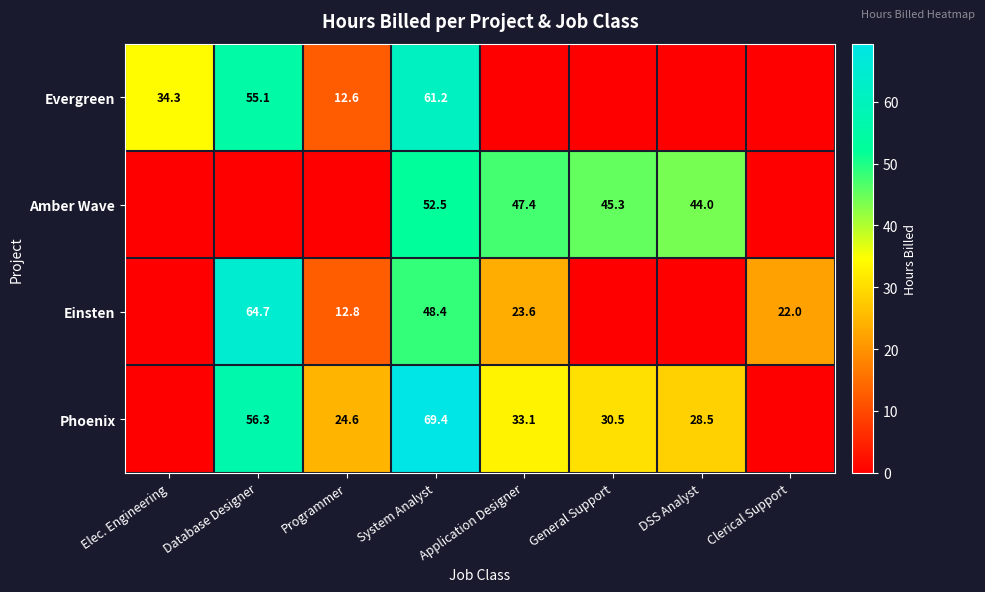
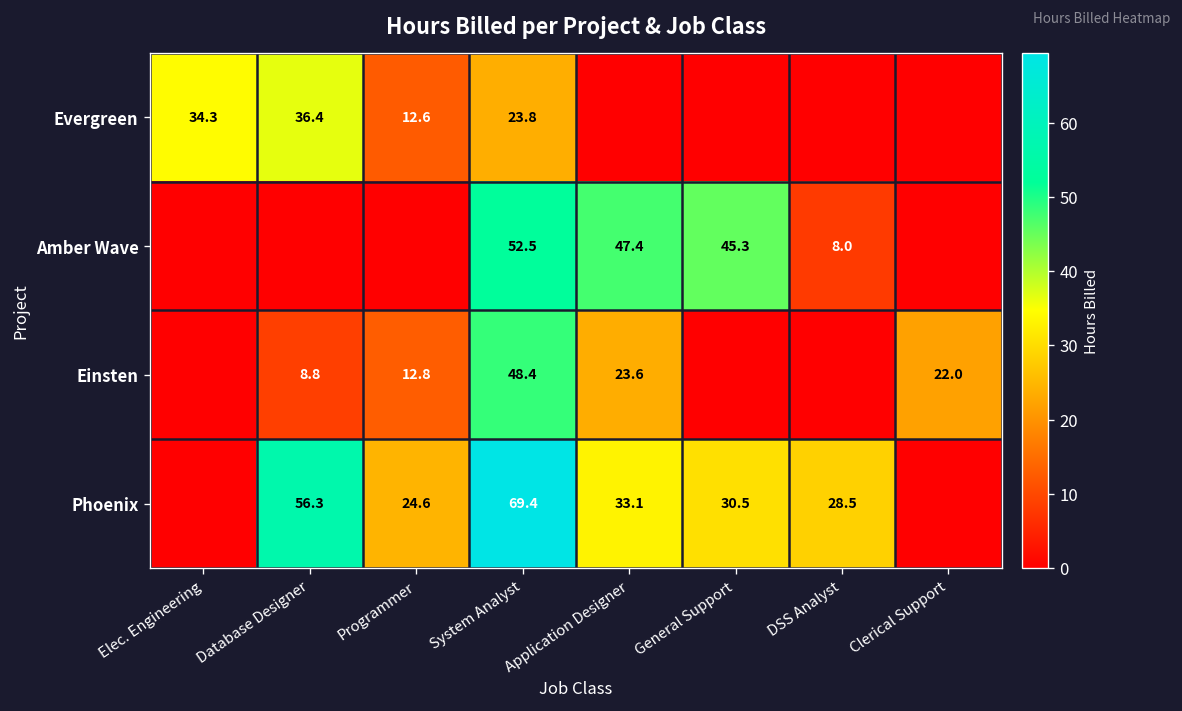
  {
    "Evergreen": {
      "Elec. Engineering": 34.3,
-     "Database Designer": 55.1,
+     "Database Designer": 36.4,
      "Programmer": 12.6,
-     "System Analyst": 61.2
+     "System Analyst": 23.8
    },
    "Amber Wave": {
      "System Analyst": 52.5,
      "Application Designer": 47.4,
      "General Support": 45.3,
-     "DSS Analyst": 44.0
+     "DSS Analyst": 8.0
    },
    "Einsten": {
-     "Database Designer": 64.7,
+     "Database Designer": 8.8,
      "Programmer": 12.8,
      "System Analyst": 48.4,
      "Application Designer": 23.6,
      "Clerical Support": 22.0
    },
    "Phoenix": {
      "Database Designer": 56.3,
      "Programmer": 24.6,
      "System Analyst": 69.4,
      "Application Designer": 33.1,
      "General Support": 30.5,
      "DSS Analyst": 28.5
    }
  }
